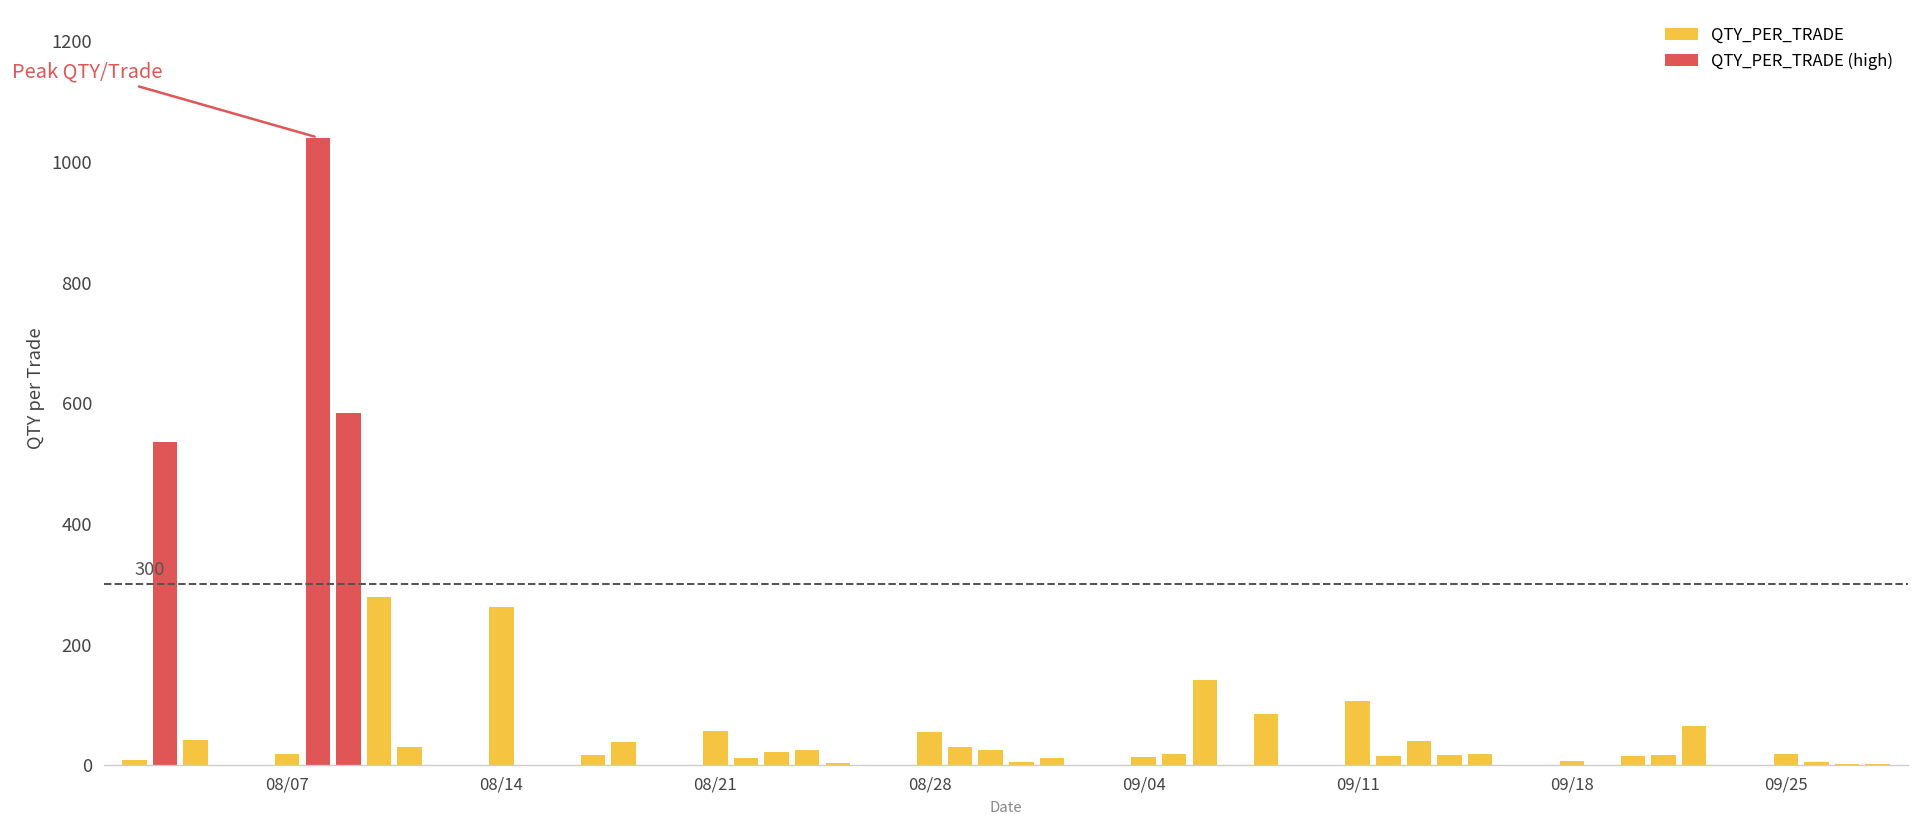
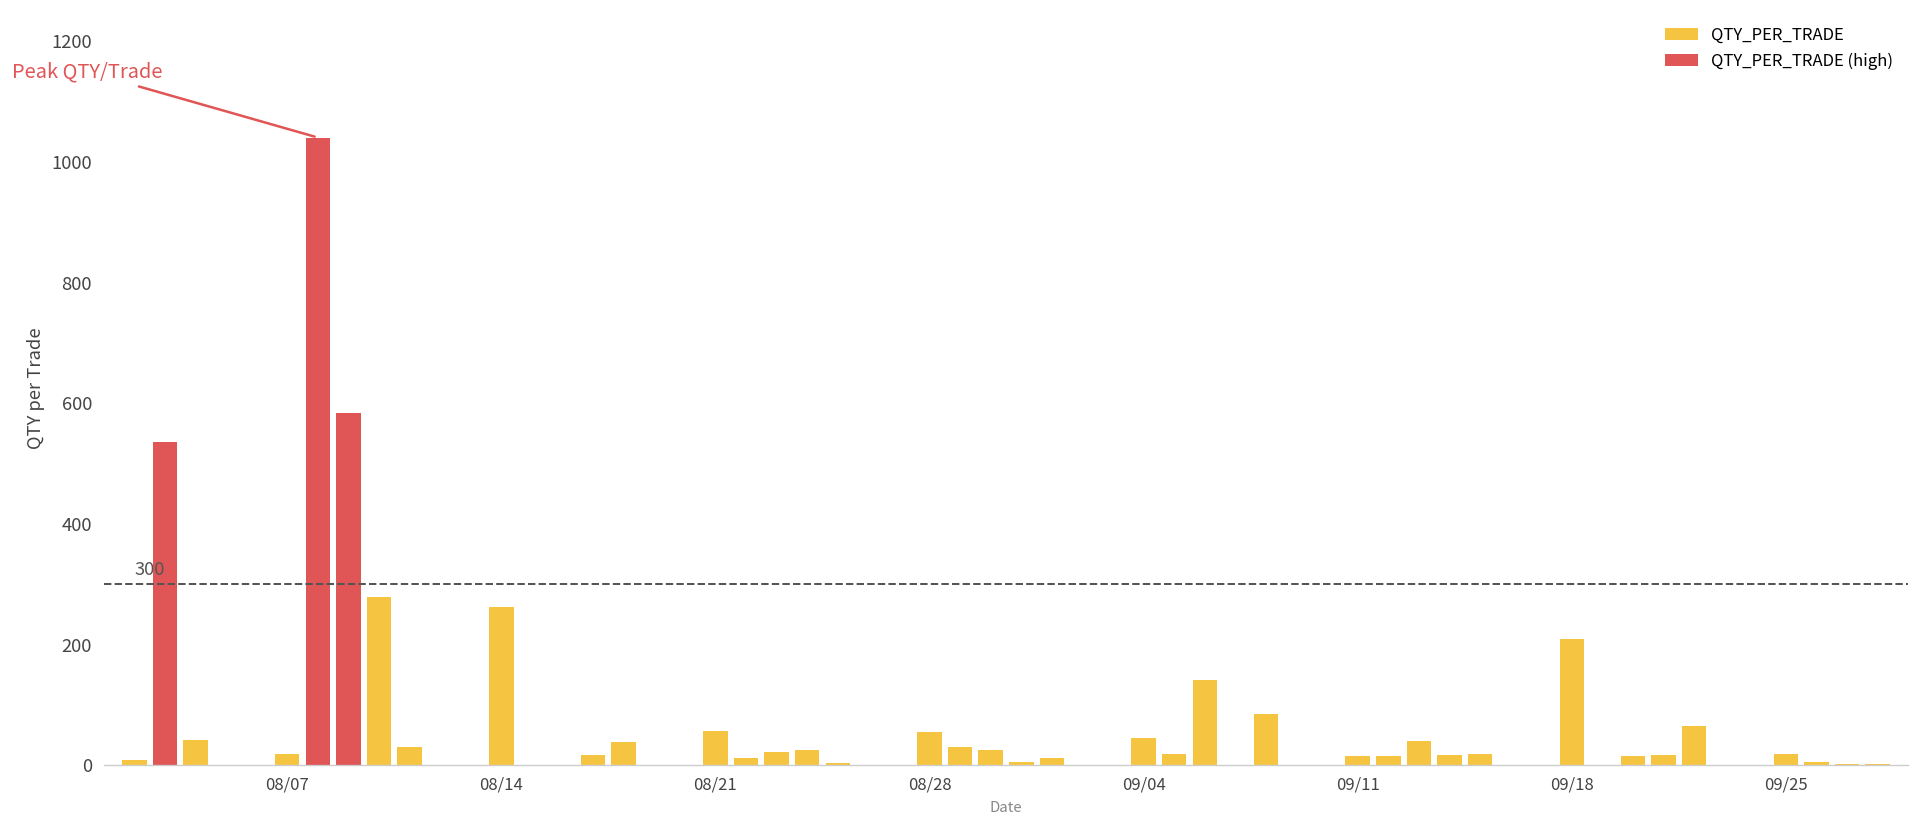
  {
    "QTY_PER_TRADE": {
      "08/07": 20,
      "08/14": 260,
      "08/21": 60,
      "08/28": 50,
-     "09/04": 10,
-     "09/11": 110,
-     "09/18": 10,
+     "09/04": 50,
+     "09/11": 20,
+     "09/18": 210,
      "09/25": 20
    }
  }
